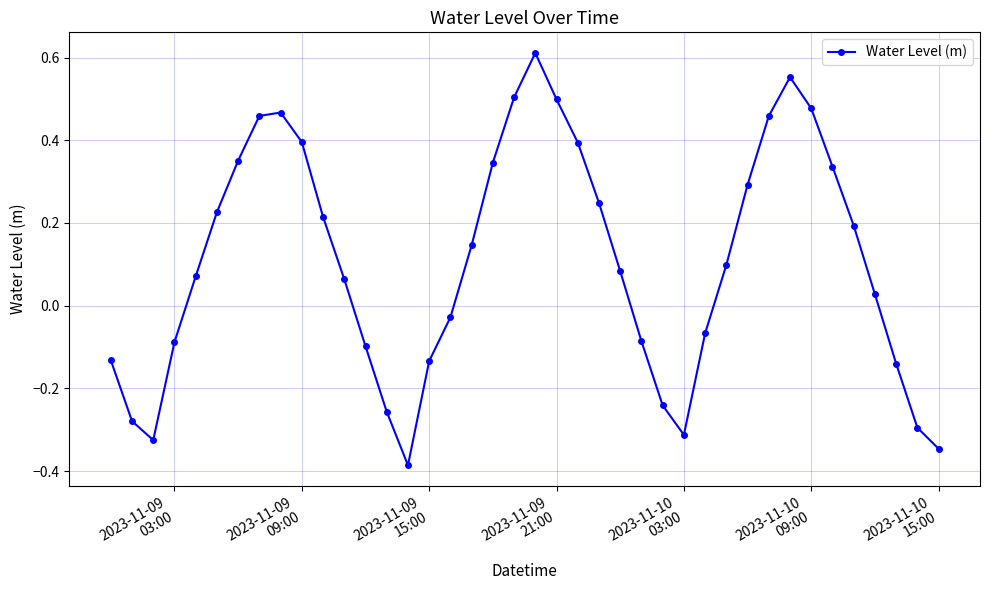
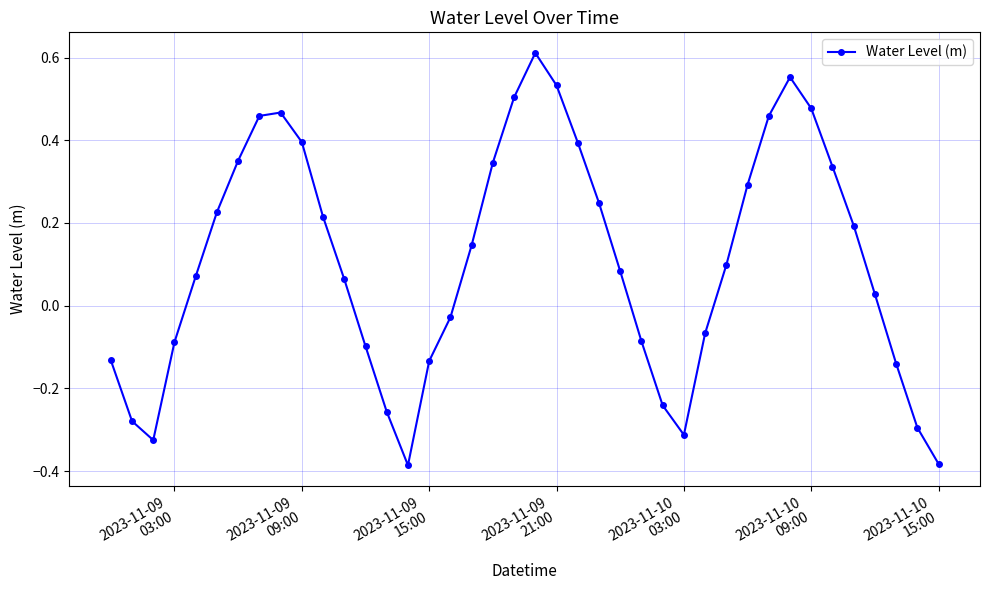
  {
    "2023-11-09 03:00": -0.09,
    "2023-11-09 09:00": 0.40,
    "2023-11-09 15:00": -0.13,
-   "2023-11-09 21:00": 0.50,
+   "2023-11-09 21:00": 0.53,
    "2023-11-10 03:00": -0.31,
    "2023-11-10 09:00": 0.48,
-   "2023-11-10 15:00": -0.35
+   "2023-11-10 15:00": -0.38
  }
